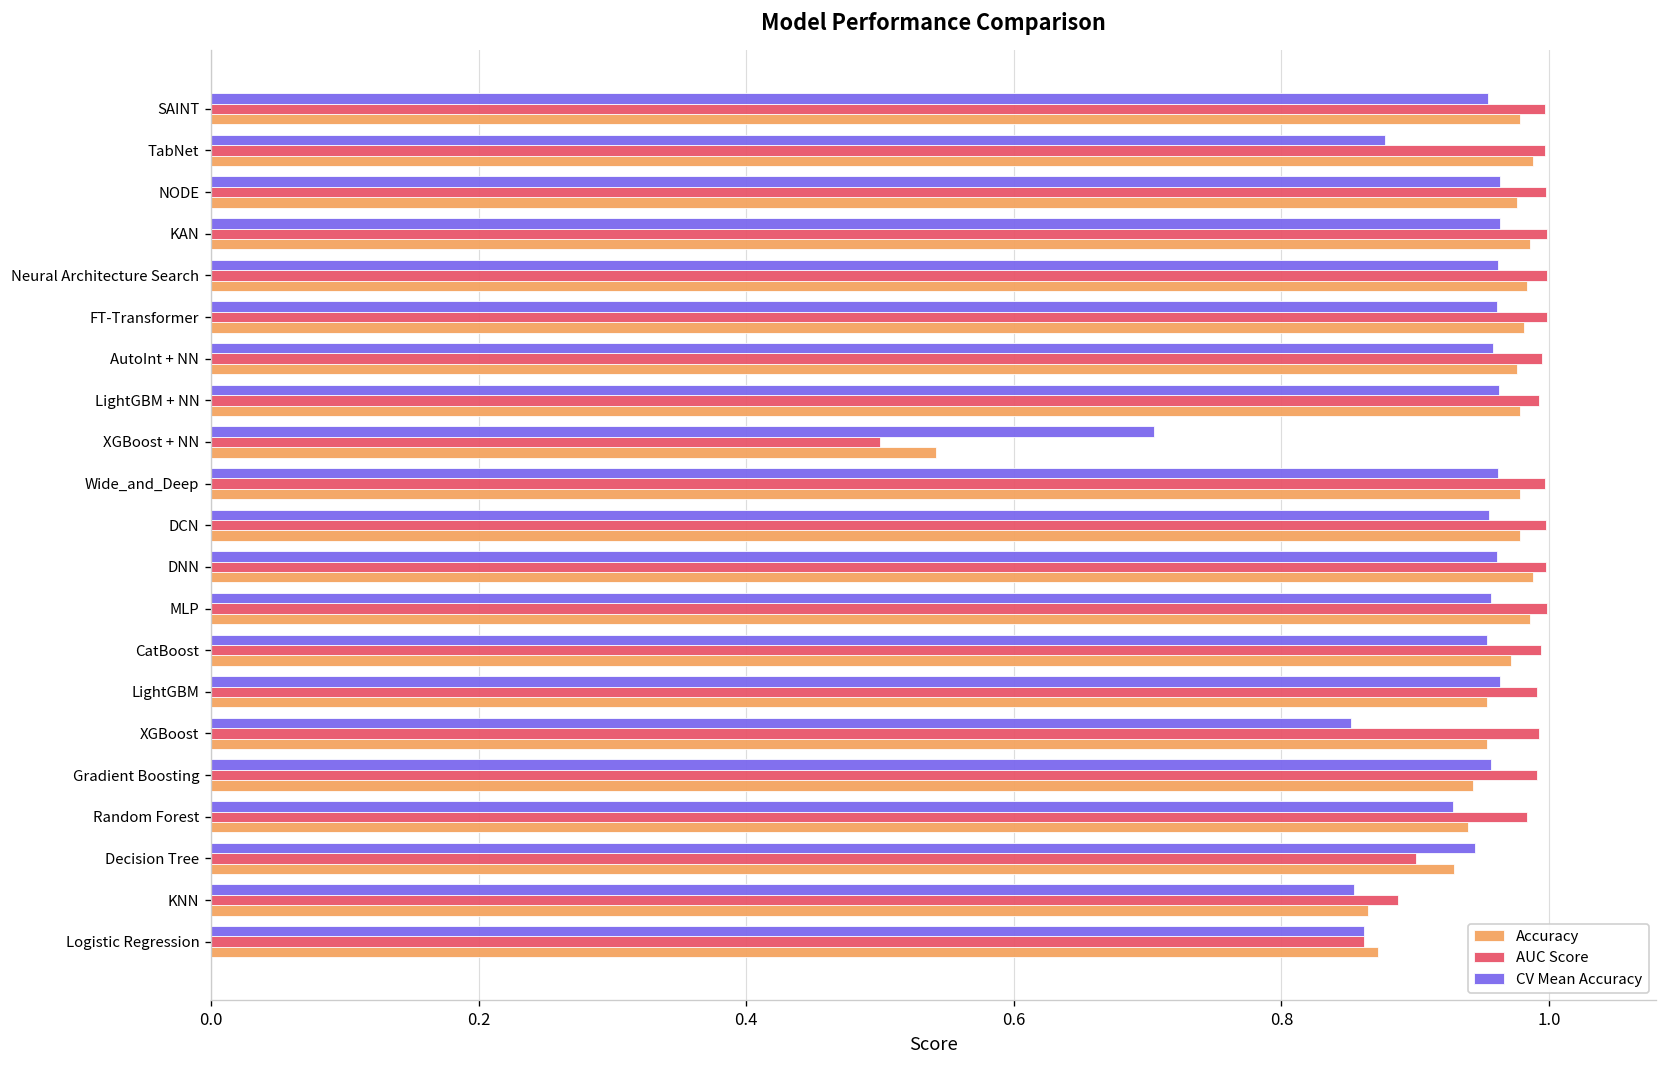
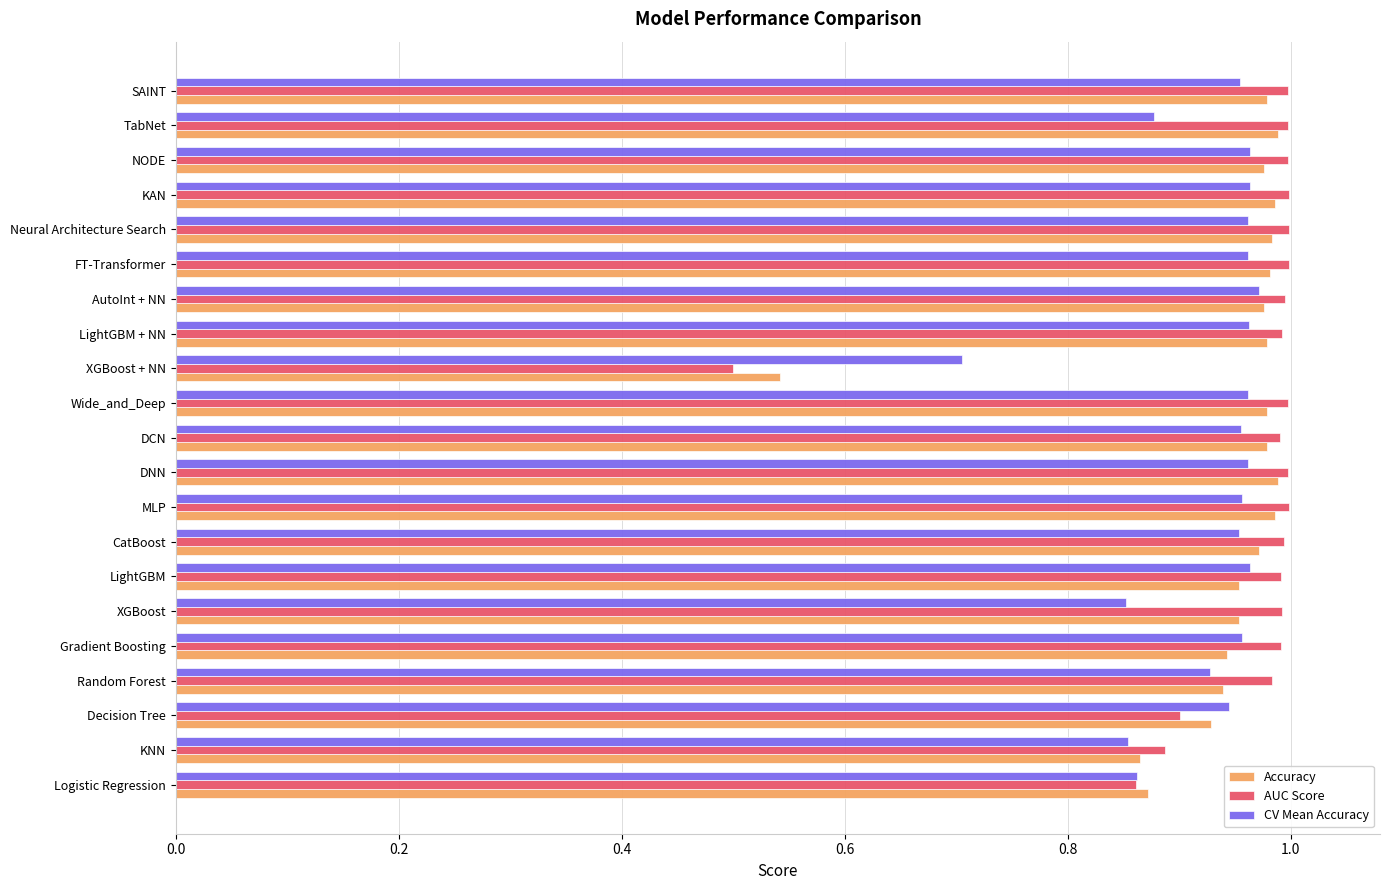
  {
    "Accuracy": {
      "SAINT": 0.979,
      "TabNet": 0.988,
      "NODE": 0.976,
      "KAN": 0.986,
      "Neural Architecture Search": 0.983,
      "FT-Transformer": 0.981,
      "AutoInt + NN": 0.976,
      "LightGBM + NN": 0.979,
      "XGBoost + NN": 0.542,
      "Wide_and_Deep": 0.979,
      "DCN": 0.979,
      "DNN": 0.988,
      "MLP": 0.986,
      "CatBoost": 0.972,
      "LightGBM": 0.954,
      "XGBoost": 0.954,
      "Gradient Boosting": 0.943,
      "Random Forest": 0.940,
      "Decision Tree": 0.929,
      "KNN": 0.865,
      "Logistic Regression": 0.872
    },
    "AUC Score": {
      "SAINT": 0.997,
      "TabNet": 0.997,
      "NODE": 0.998,
      "KAN": 0.999,
      "Neural Architecture Search": 0.998,
      "FT-Transformer": 0.998,
      "AutoInt + NN": 0.995,
      "LightGBM + NN": 0.993,
      "XGBoost + NN": 0.500,
      "Wide_and_Deep": 0.997,
-     "DCN": 0.998,
+     "DCN": 0.990,
      "DNN": 0.998,
      "MLP": 0.998,
      "CatBoost": 0.994,
      "LightGBM": 0.991,
      "XGBoost": 0.992,
      "Gradient Boosting": 0.991,
      "Random Forest": 0.983,
      "Decision Tree": 0.901,
      "KNN": 0.887,
      "Logistic Regression": 0.862
    },
    "CV Mean Accuracy": {
      "SAINT": 0.954,
      "TabNet": 0.877,
      "NODE": 0.963,
      "KAN": 0.963,
      "Neural Architecture Search": 0.962,
      "FT-Transformer": 0.961,
-     "AutoInt + NN": 0.958,
+     "AutoInt + NN": 0.971,
      "LightGBM + NN": 0.963,
      "XGBoost + NN": 0.705,
      "Wide_and_Deep": 0.962,
      "DCN": 0.955,
      "DNN": 0.961,
      "MLP": 0.957,
      "CatBoost": 0.954,
      "LightGBM": 0.964,
      "XGBoost": 0.852,
      "Gradient Boosting": 0.956,
      "Random Forest": 0.928,
      "Decision Tree": 0.945,
      "KNN": 0.854,
      "Logistic Regression": 0.862
    }
  }
